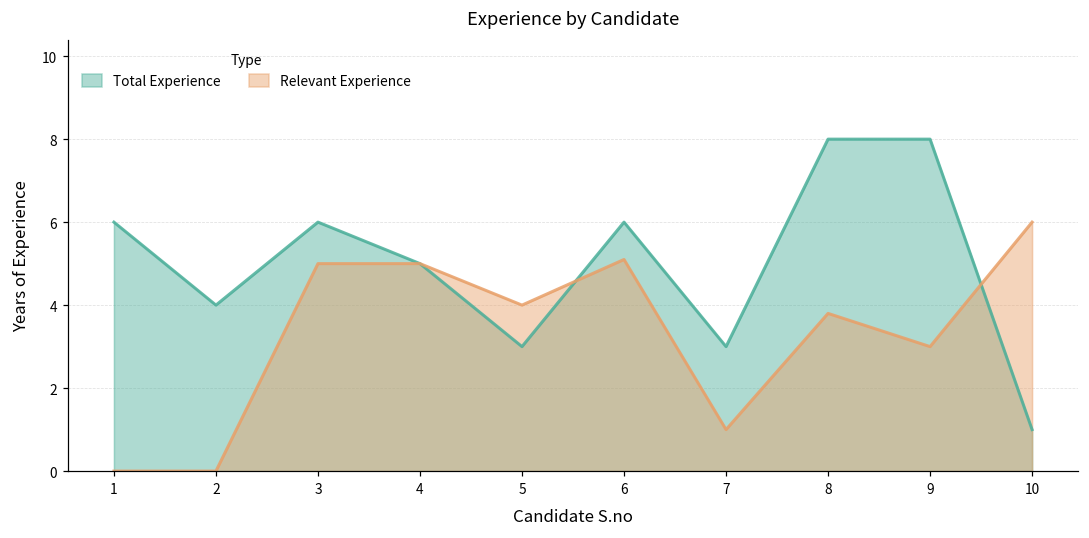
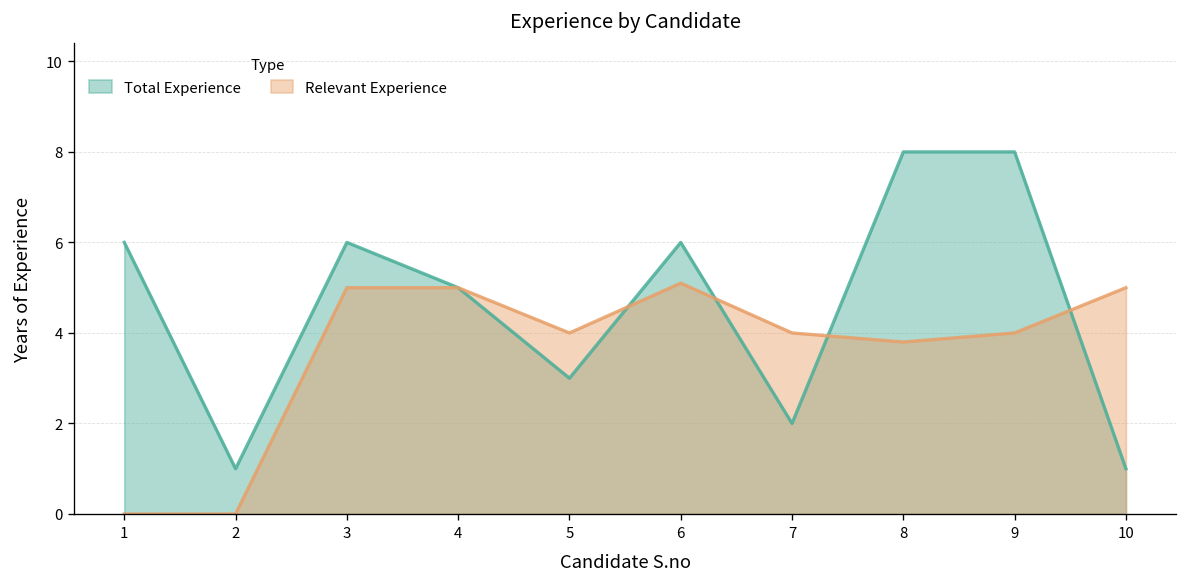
  {
    "Total Experience": {
      "1": 6,
-     "2": 4,
+     "2": 1,
      "3": 6,
      "5": 3,
      "6": 6,
-     "7": 3,
+     "7": 2,
      "8": 8,
      "9": 8,
      "10": 1
    },
    "Relevant Experience": {
      "1": 0,
      "2": 0,
      "3": 5,
      "5": 4,
      "6": 5.1,
-     "7": 1,
+     "7": 4,
      "8": 3.8,
-     "9": 3,
-     "10": 6
+     "9": 4,
+     "10": 5
    }
  }
